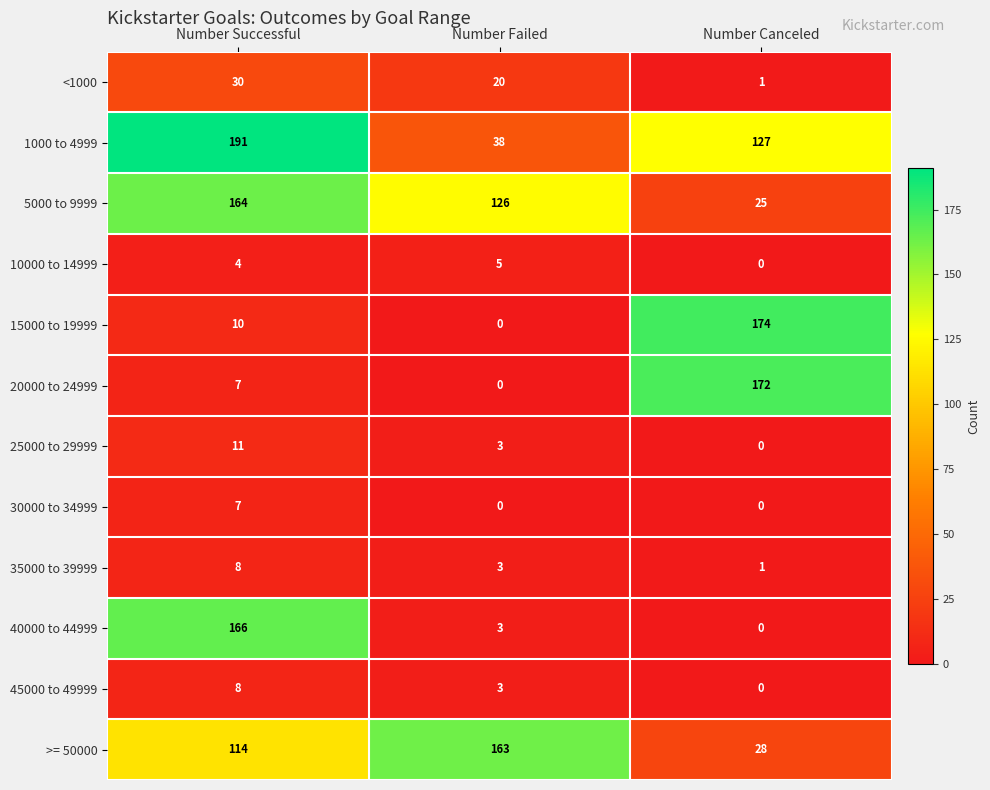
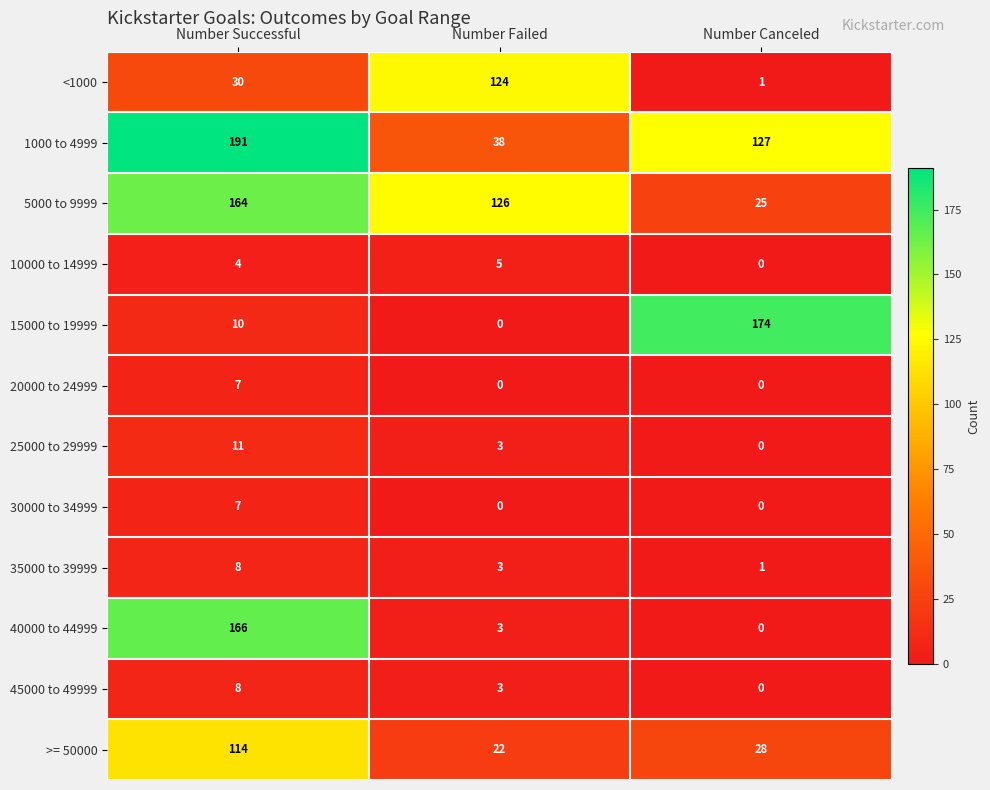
  {
    "<1000": {
      "Number Successful": 30,
-     "Number Failed": 20,
+     "Number Failed": 124,
      "Number Canceled": 1
    },
    "1000 to 4999": {
      "Number Successful": 191,
      "Number Failed": 38,
      "Number Canceled": 127
    },
    "5000 to 9999": {
      "Number Successful": 164,
      "Number Failed": 126,
      "Number Canceled": 25
    },
    "10000 to 14999": {
      "Number Successful": 4,
      "Number Failed": 5,
      "Number Canceled": 0
    },
    "15000 to 19999": {
      "Number Successful": 10,
      "Number Failed": 0,
      "Number Canceled": 174
    },
    "20000 to 24999": {
      "Number Successful": 7,
      "Number Failed": 0,
-     "Number Canceled": 172
+     "Number Canceled": 0
    },
    "25000 to 29999": {
      "Number Successful": 11,
      "Number Failed": 3,
      "Number Canceled": 0
    },
    "30000 to 34999": {
      "Number Successful": 7,
      "Number Failed": 0,
      "Number Canceled": 0
    },
    "35000 to 39999": {
      "Number Successful": 8,
      "Number Failed": 3,
      "Number Canceled": 1
    },
    "40000 to 44999": {
      "Number Successful": 166,
      "Number Failed": 3,
      "Number Canceled": 0
    },
    "45000 to 49999": {
      "Number Successful": 8,
      "Number Failed": 3,
      "Number Canceled": 0
    },
    ">= 50000": {
      "Number Successful": 114,
-     "Number Failed": 163,
+     "Number Failed": 22,
      "Number Canceled": 28
    }
  }
